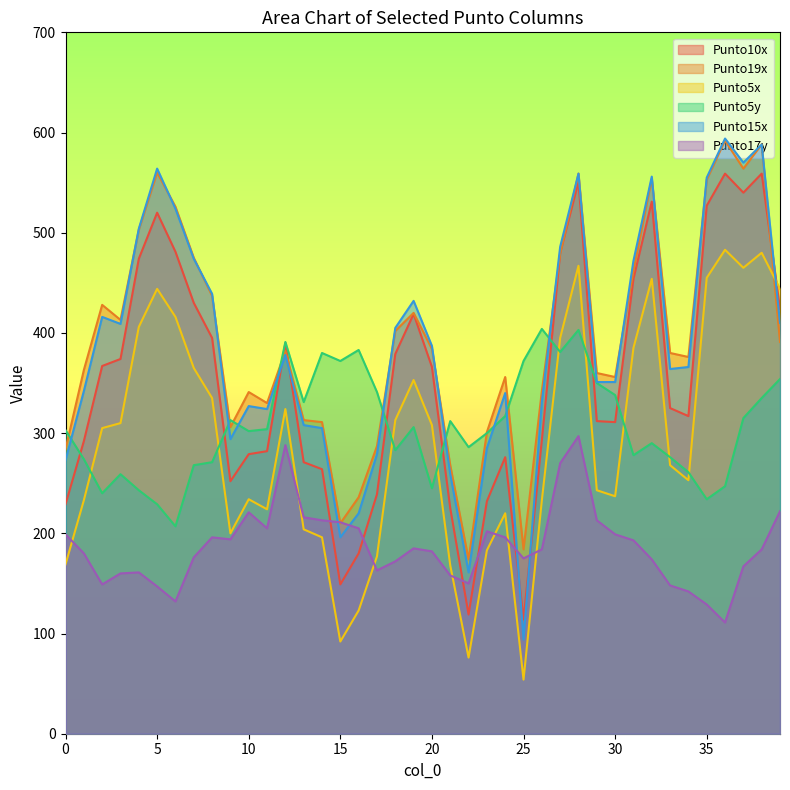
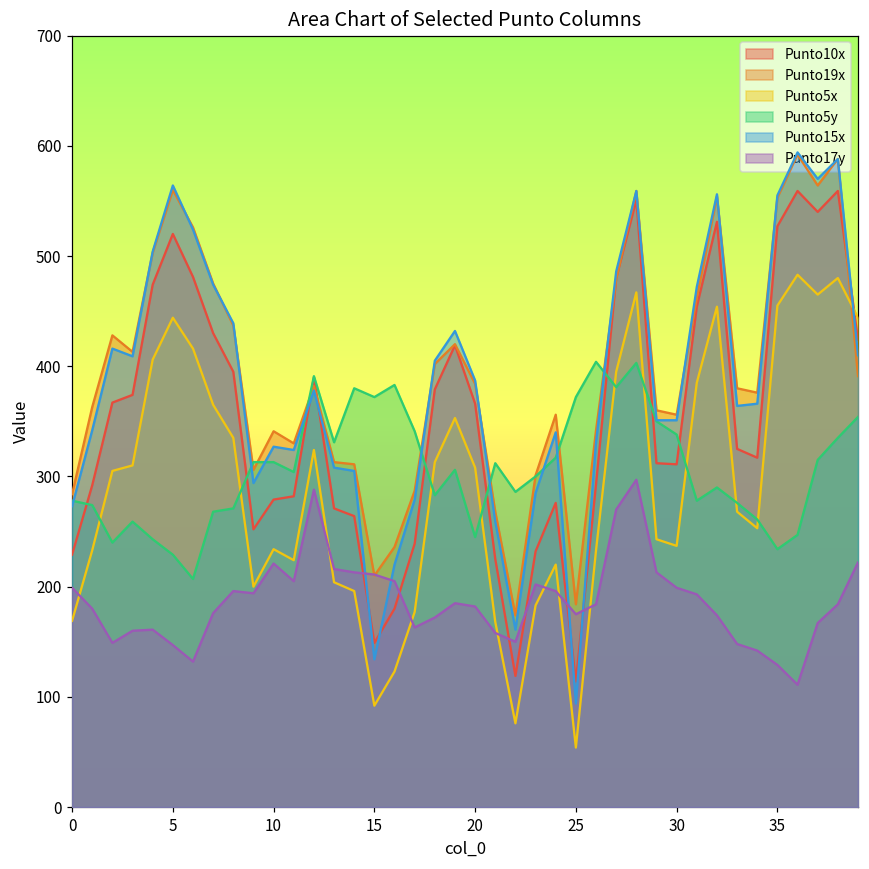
  {
    "Punto5y": {
-     "0": 303,
+     "0": 278,
      "5": 229,
-     "10": 302,
+     "10": 313,
      "15": 372,
      "20": 245,
      "25": 372,
      "30": 338,
      "35": 234
    },
    "Punto15x": {
      "0": 273,
      "5": 564,
      "10": 327,
-     "15": 196,
+     "15": 134,
      "20": 387,
      "25": 94,
      "30": 351
    },
    "Punto17y": {
      "0": 199,
      "5": 147,
      "10": 221,
      "20": 182,
      "25": 175,
      "30": 199,
      "35": 129
    }
  }
